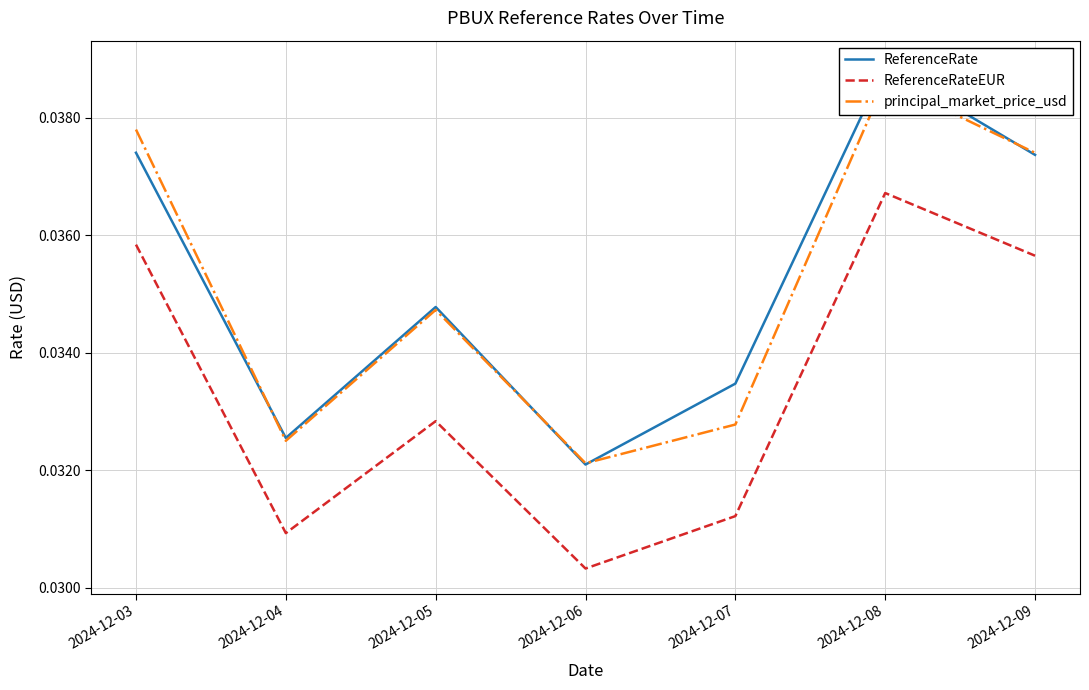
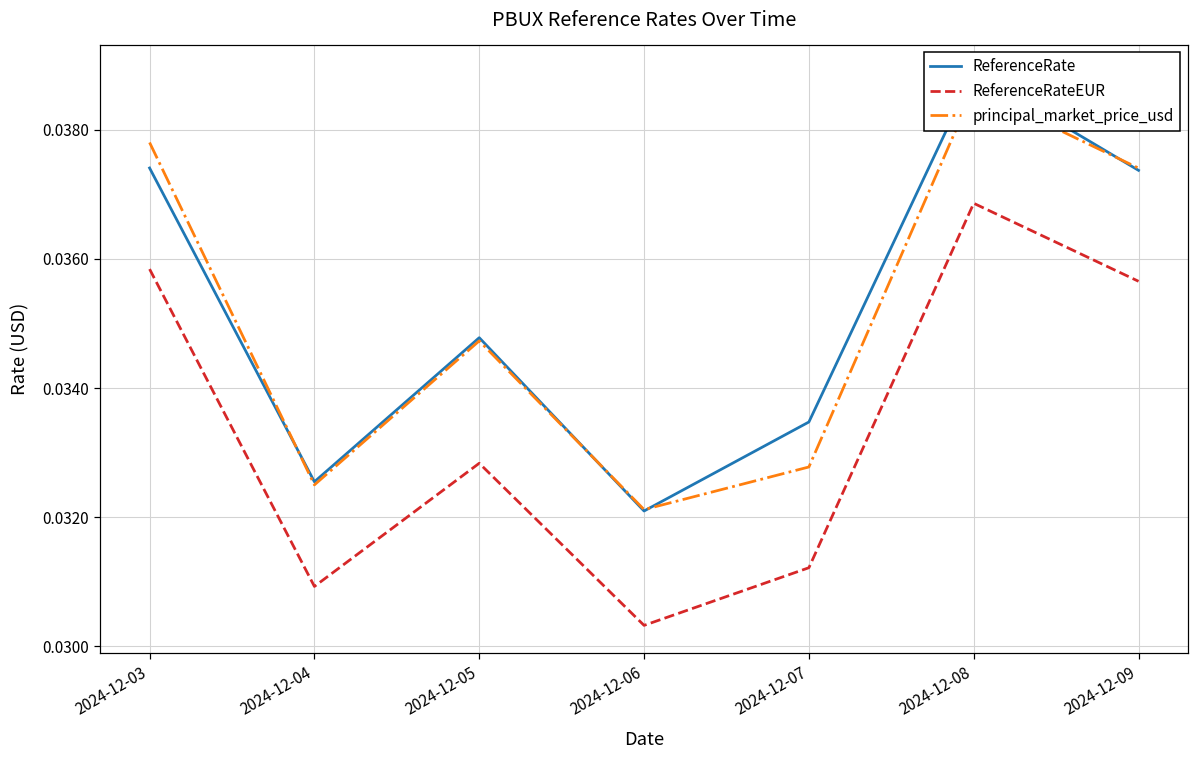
  {
    "ReferenceRate": {
      "2024-12-03": 0.0374,
      "2024-12-04": 0.0325,
      "2024-12-05": 0.0348,
      "2024-12-07": 0.0335
    },
    "ReferenceRateEUR": {
      "2024-12-03": 0.0358,
      "2024-12-04": 0.0309,
      "2024-12-05": 0.0328,
      "2024-12-06": 0.0303,
      "2024-12-07": 0.0312,
-     "2024-12-08": 0.0367,
+     "2024-12-08": 0.0369,
      "2024-12-09": 0.0357
    },
    "principal_market_price_usd": {
      "2024-12-03": 0.0378,
      "2024-12-04": 0.0325,
      "2024-12-05": 0.0347,
      "2024-12-07": 0.0328
    }
  }
